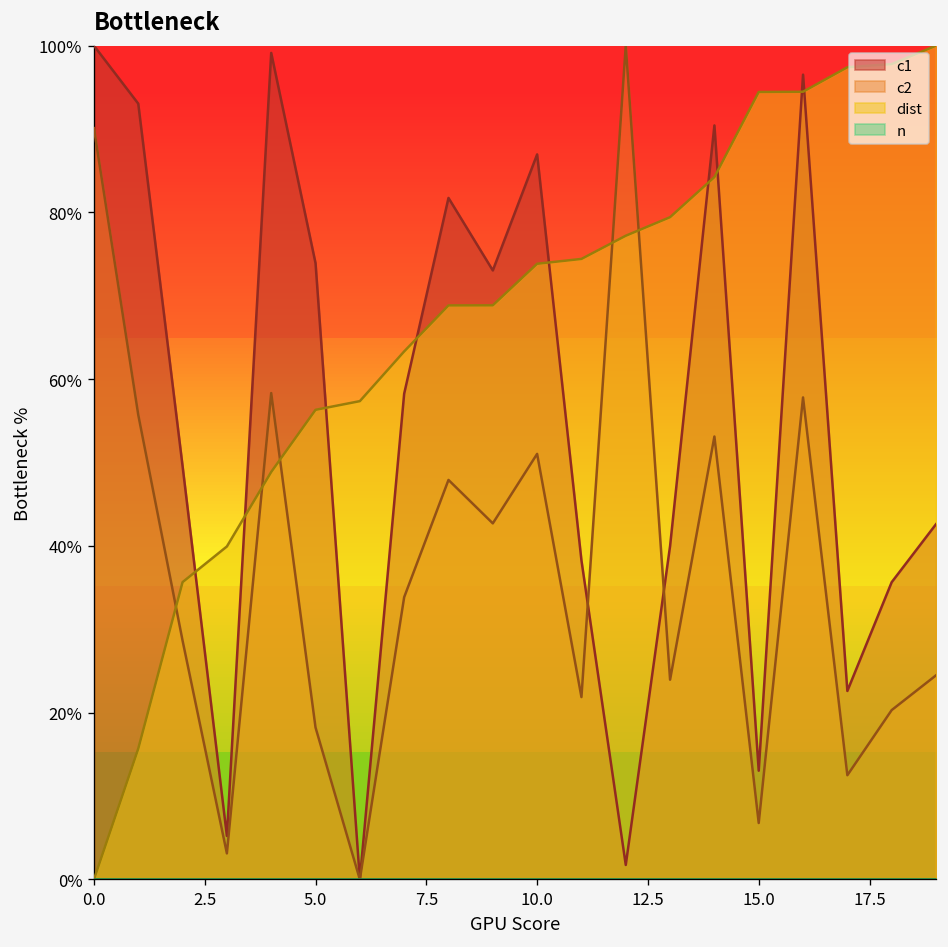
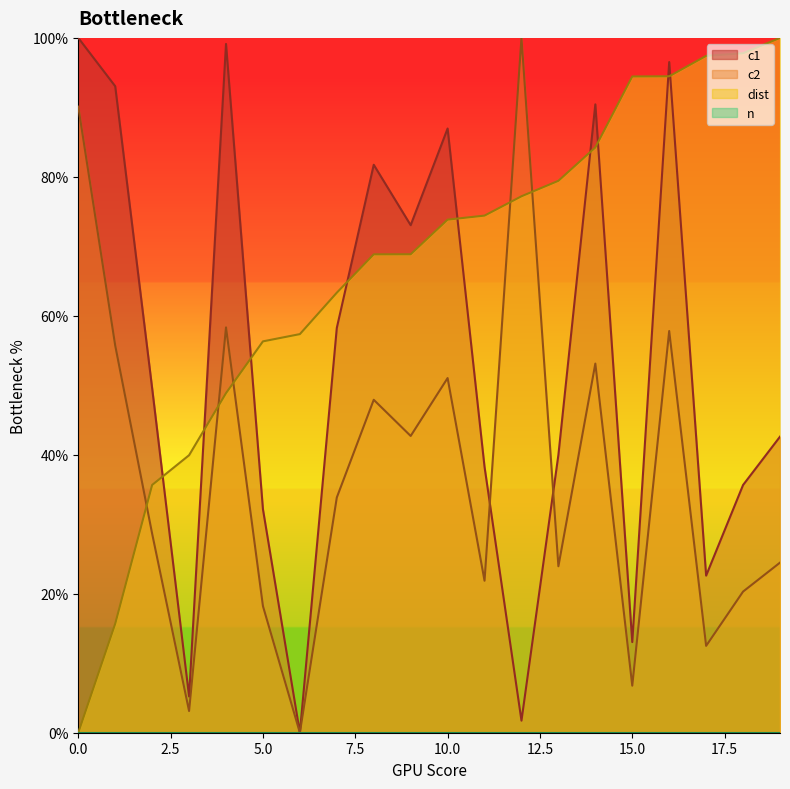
  {
    "c1": {
      "0.0": "100%",
-     "5.0": "74%",
+     "5.0": "32%",
      "10.0": "87%",
      "15.0": "13%"
    },
    "n": {
      "5.0": "0%",
      "10.0": "0%",
      "15.0": "0%"
    }
  }
